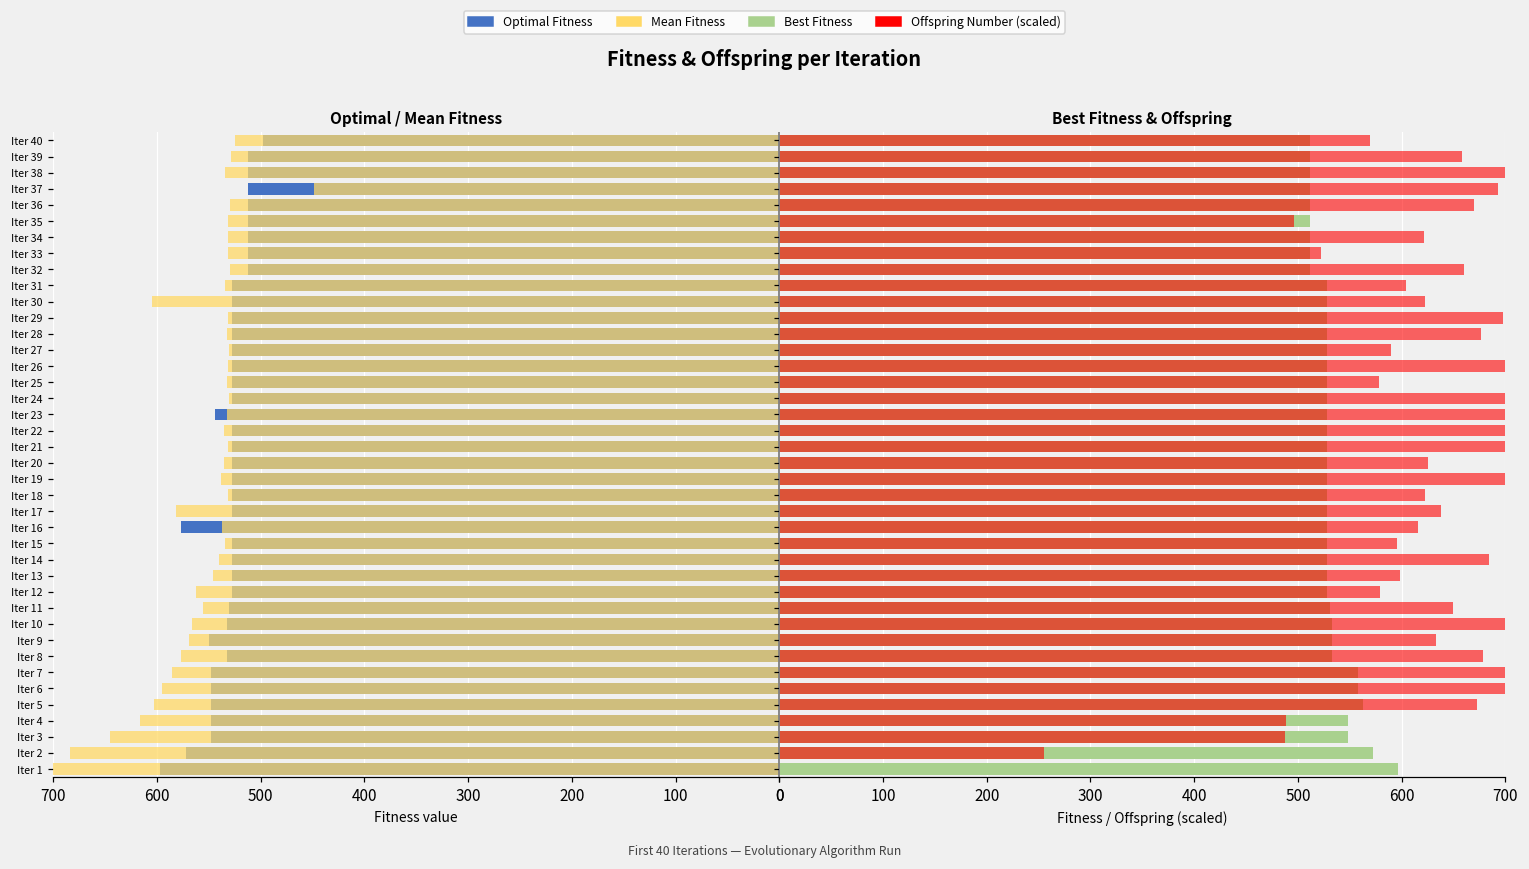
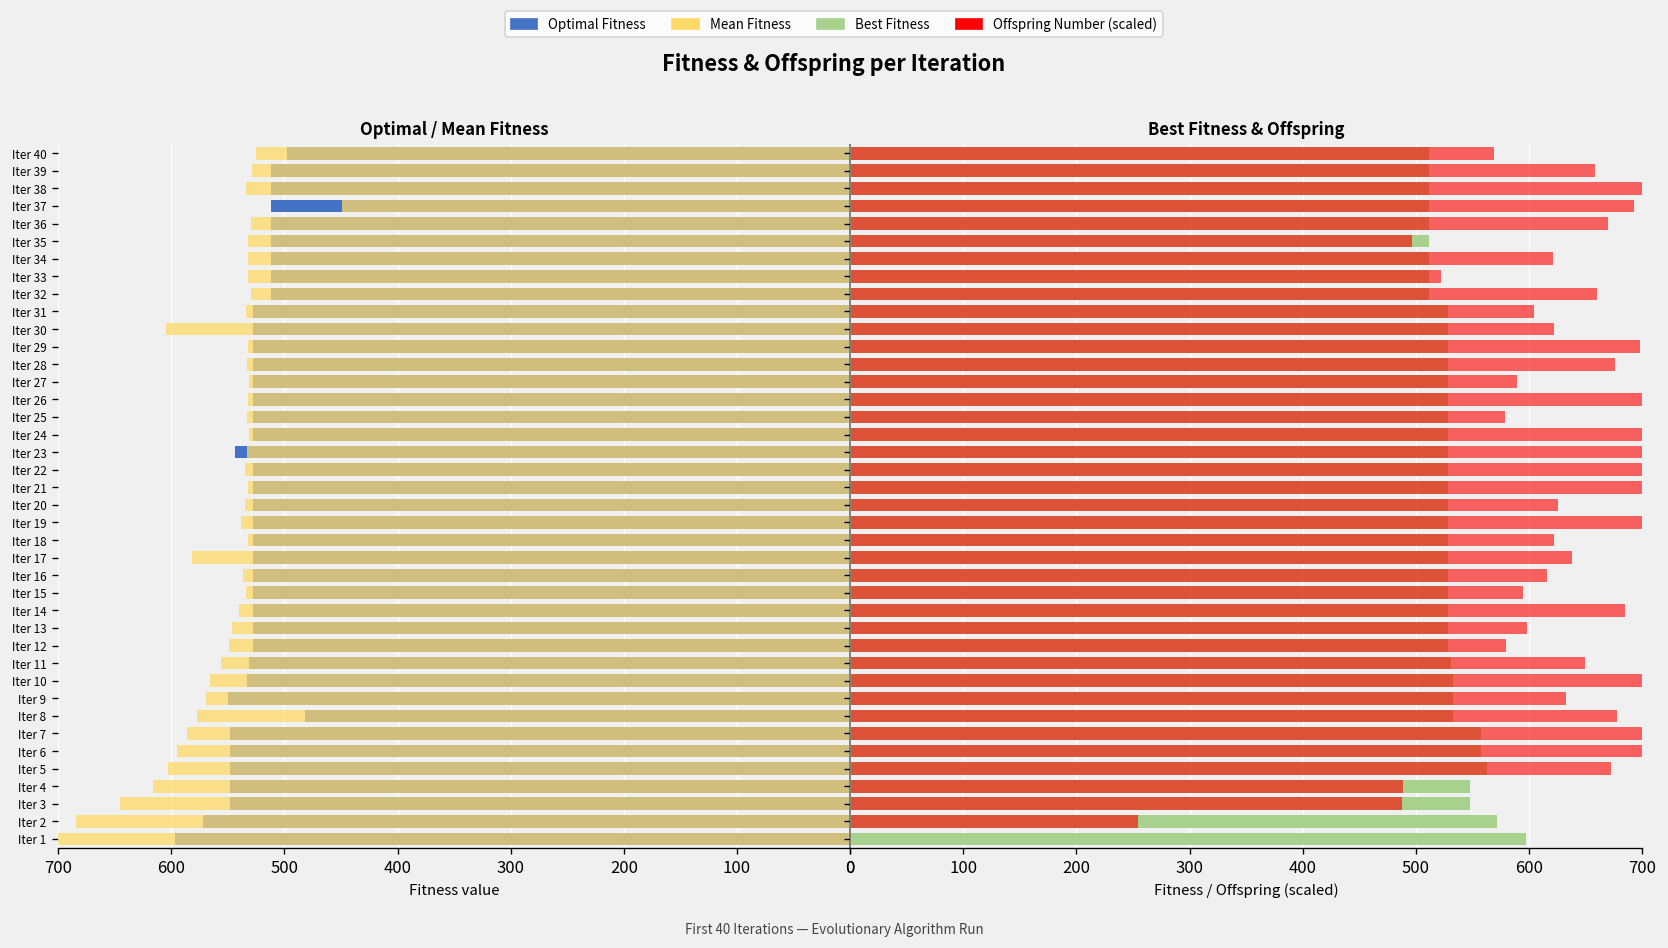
  {
    "Optimal / Mean Fitness": {
      "Optimal Fitness": {
        "Iter 37": 510,
        "Iter 23": 540,
-       "Iter 16": 580,
-       "Iter 8": 530
+       "Iter 16": 530,
+       "Iter 8": 480
      },
      "Mean Fitness": {
        "Iter 40": 530,
        "Iter 39": 530,
        "Iter 38": 530,
        "Iter 36": 530,
        "Iter 35": 530,
        "Iter 34": 530,
        "Iter 33": 530,
        "Iter 32": 530,
        "Iter 31": 530,
        "Iter 30": 610,
        "Iter 29": 530,
        "Iter 28": 530,
        "Iter 27": 530,
        "Iter 26": 530,
        "Iter 25": 530,
        "Iter 24": 530,
        "Iter 22": 540,
        "Iter 21": 530,
        "Iter 20": 540,
        "Iter 19": 540,
        "Iter 18": 530,
        "Iter 17": 580,
        "Iter 15": 530,
        "Iter 14": 540,
        "Iter 13": 550,
-       "Iter 12": 560,
+       "Iter 12": 550,
        "Iter 11": 560,
        "Iter 10": 570,
        "Iter 9": 570,
        "Iter 8": 580,
        "Iter 7": 590,
        "Iter 6": 600,
        "Iter 5": 600,
        "Iter 4": 620,
        "Iter 3": 650,
        "Iter 2": 680
      }
    }
  }
